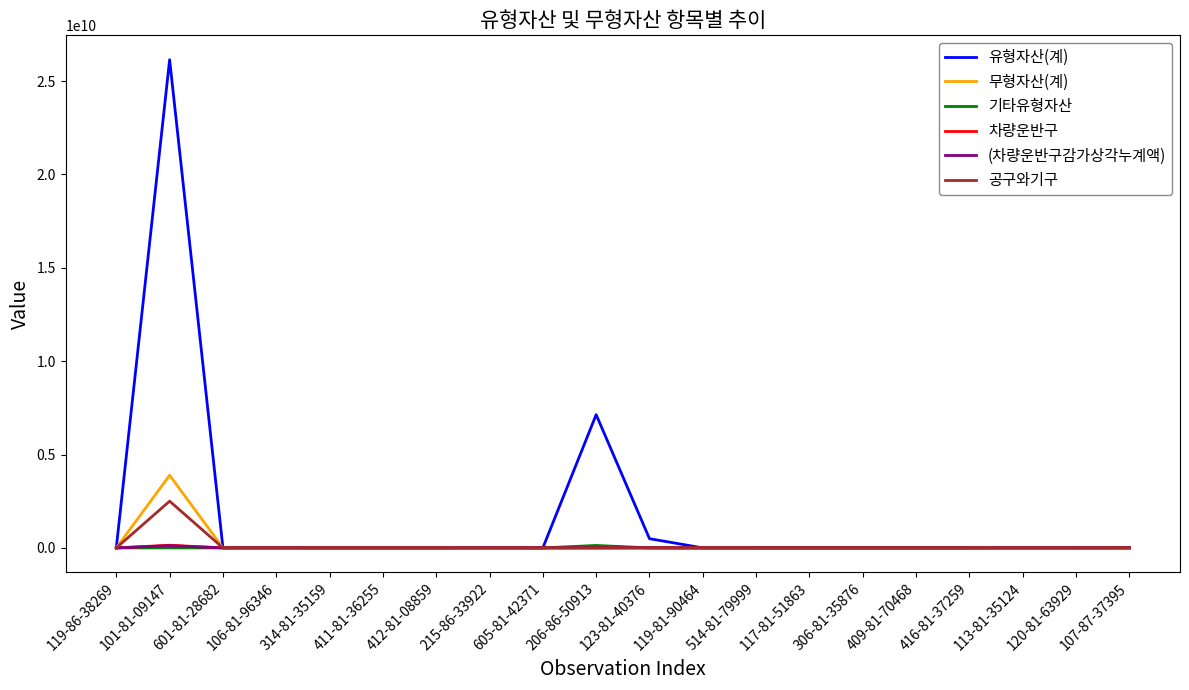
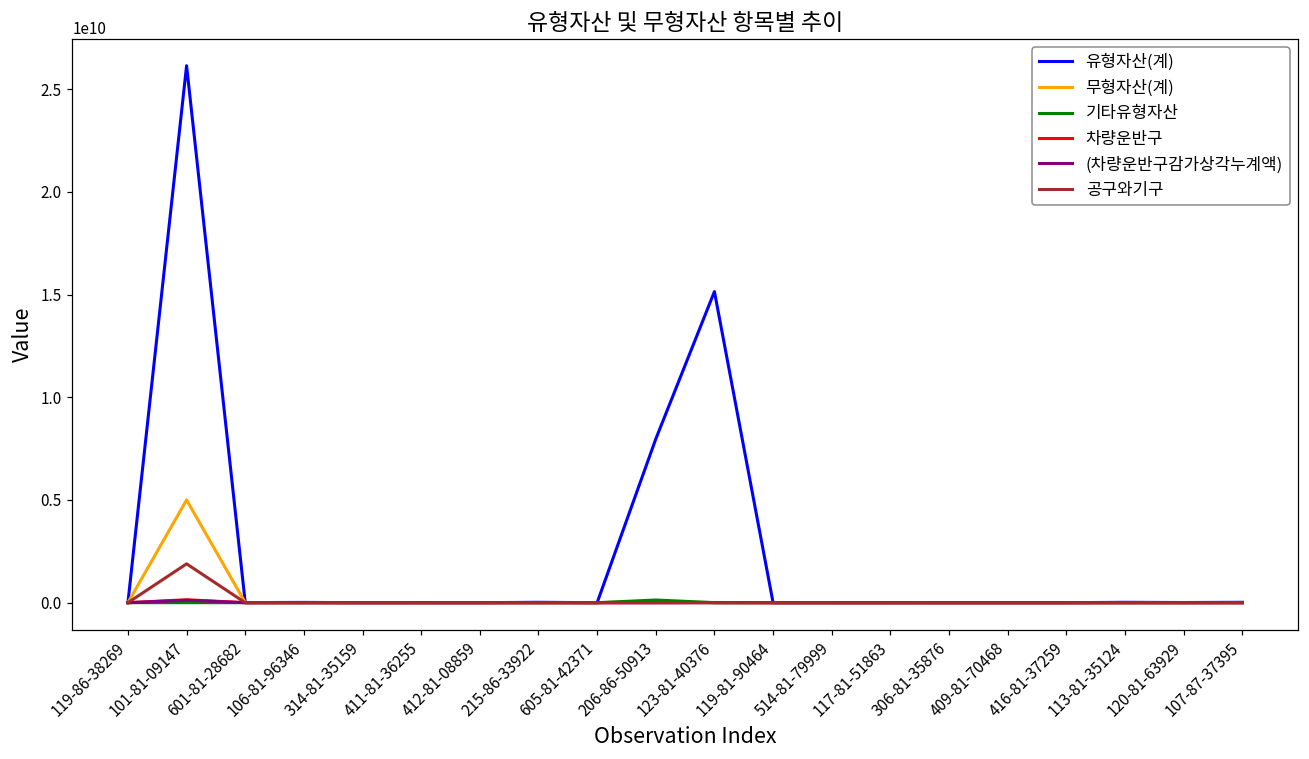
  {
    "유형자산(계)": {
      "101-81-09147": 26100000000,
-     "206-86-50913": 7100000000,
-     "123-81-40376": 500000000
+     "206-86-50913": 8000000000,
+     "123-81-40376": 15100000000
    },
    "무형자산(계)": {
-     "101-81-09147": 3900000000
+     "101-81-09147": 5000000000
    },
    "공구와기구": {
-     "101-81-09147": 2500000000
+     "101-81-09147": 1900000000
    }
  }
